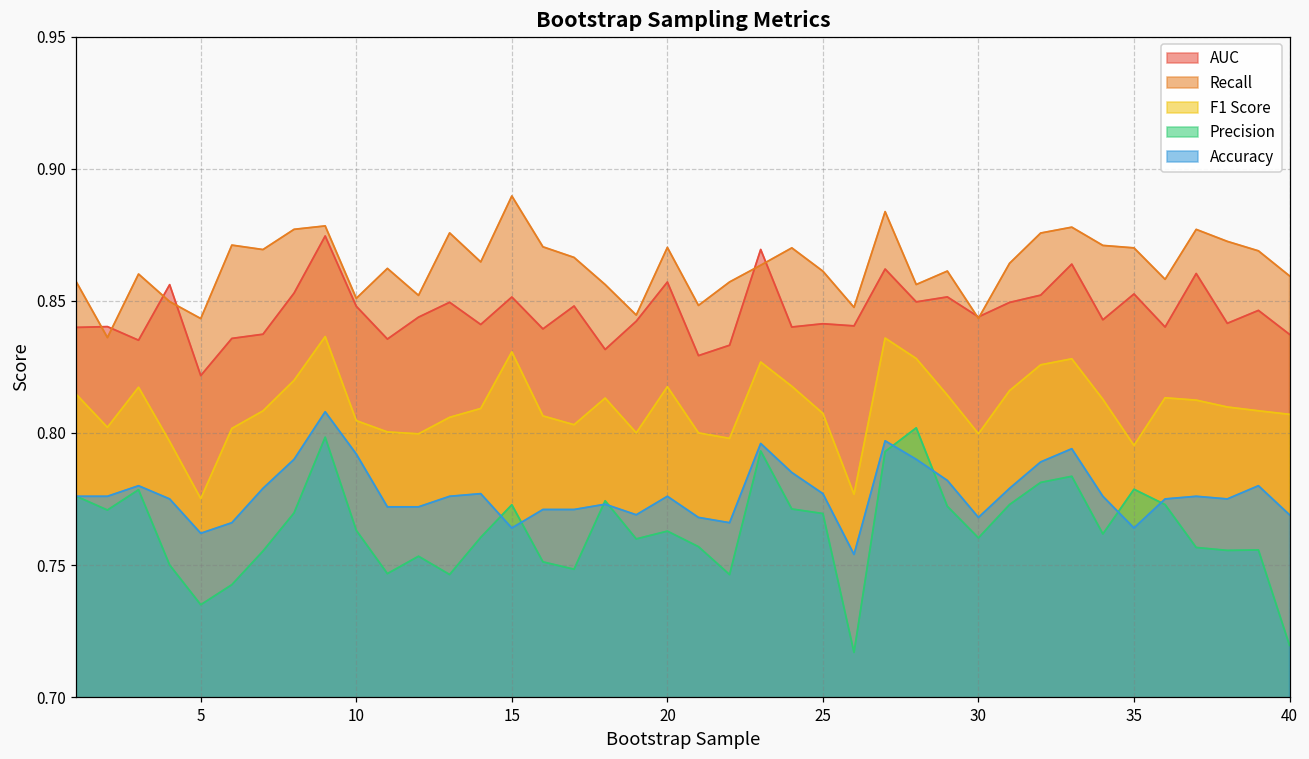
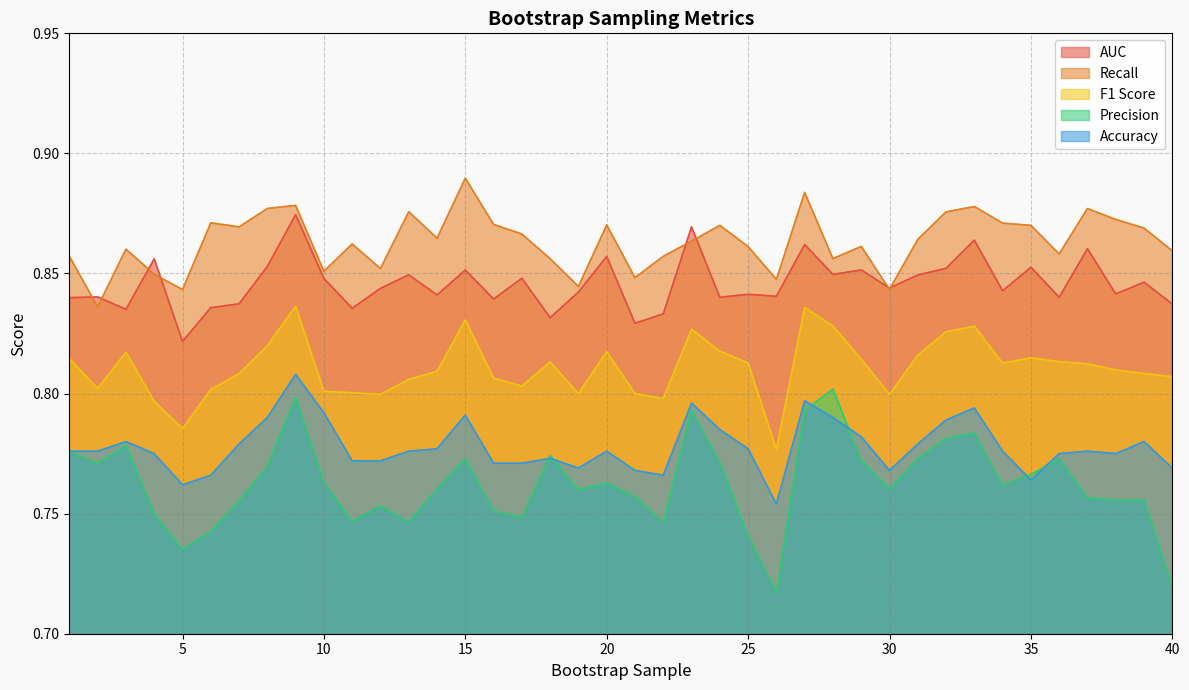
  {
    "F1 Score": {
-     "5": 0.775,
-     "10": 0.805,
+     "5": 0.785,
+     "10": 0.801,
      "15": 0.831,
      "20": 0.817,
-     "25": 0.807,
+     "25": 0.813,
      "30": 0.800,
-     "35": 0.795,
+     "35": 0.815,
      "40": 0.807
    },
    "Precision": {
      "5": 0.735,
      "10": 0.763,
      "15": 0.773,
      "20": 0.763,
-     "25": 0.769,
+     "25": 0.741,
      "30": 0.760,
-     "35": 0.779,
+     "35": 0.766,
      "40": 0.720
    },
    "Accuracy": {
      "5": 0.762,
      "10": 0.792,
-     "15": 0.764,
+     "15": 0.791,
      "20": 0.776,
      "25": 0.777,
      "30": 0.768,
      "35": 0.764,
      "40": 0.769
    }
  }
